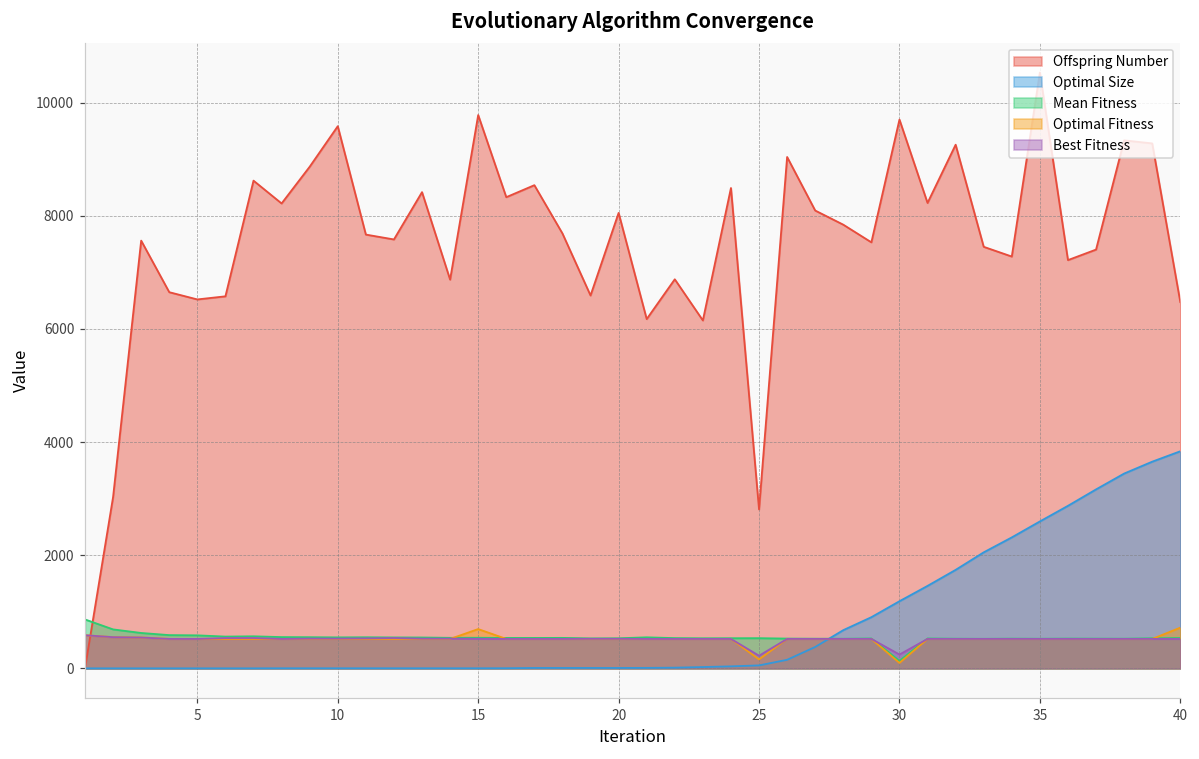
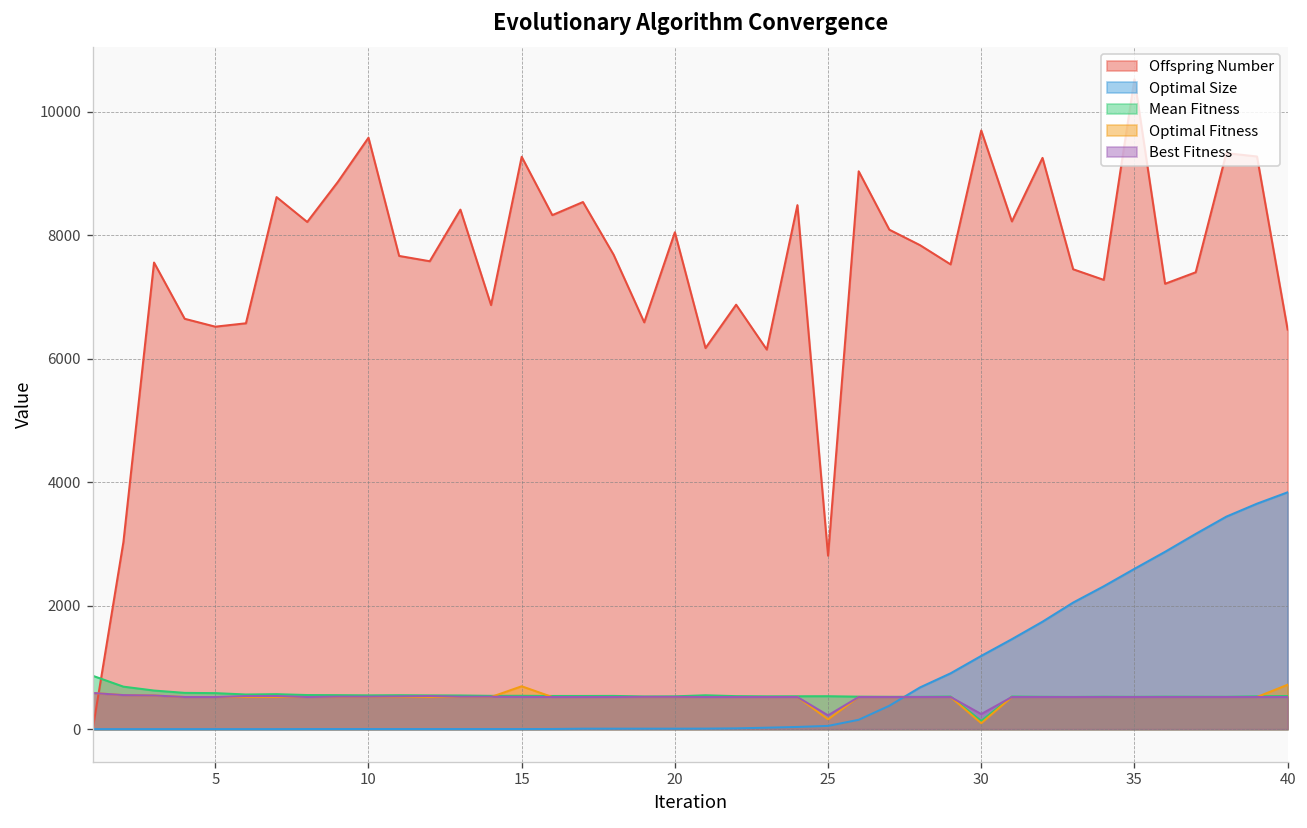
  {
    "Offspring Number": {
      "5": 6500,
      "10": 9600,
-     "15": 9800,
+     "15": 9300,
      "20": 8000,
      "25": 2800,
      "30": 9700,
      "40": 6500
    },
    "Optimal Size": {
      "5": 0,
      "10": 0,
      "15": 0,
      "20": 0,
      "25": 100,
      "30": 1200,
      "35": 2600,
      "40": 3800
    },
    "Mean Fitness": {
      "5": 600,
      "25": 500
    },
    "Optimal Fitness": {
      "15": 700,
      "25": 200,
      "40": 700
    },
    "Best Fitness": {
      "25": 200,
      "30": 200
    }
  }
